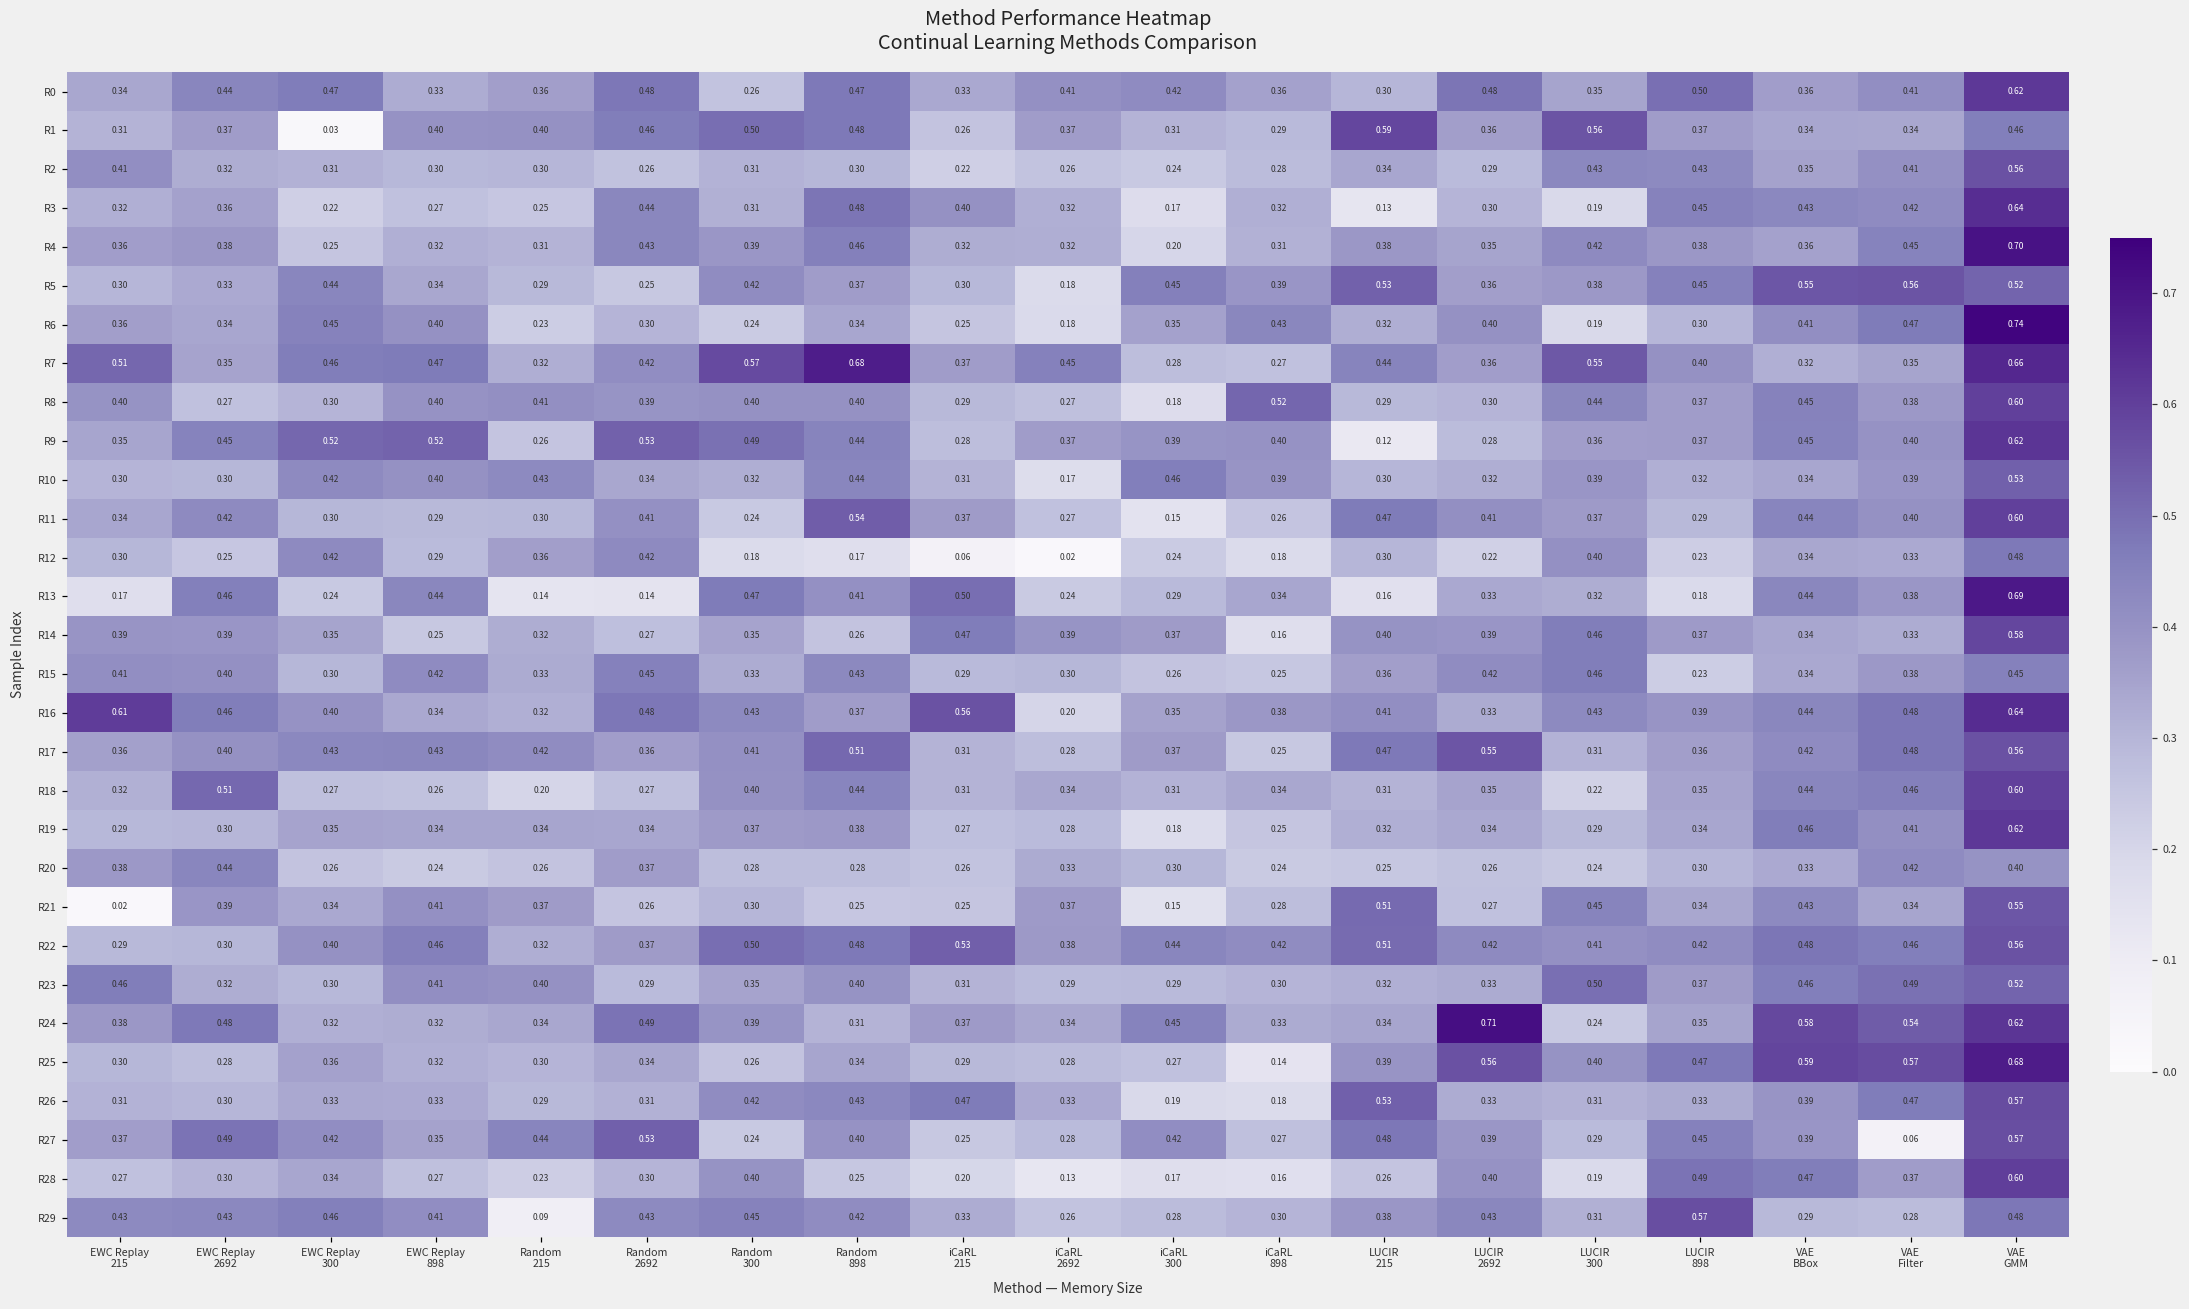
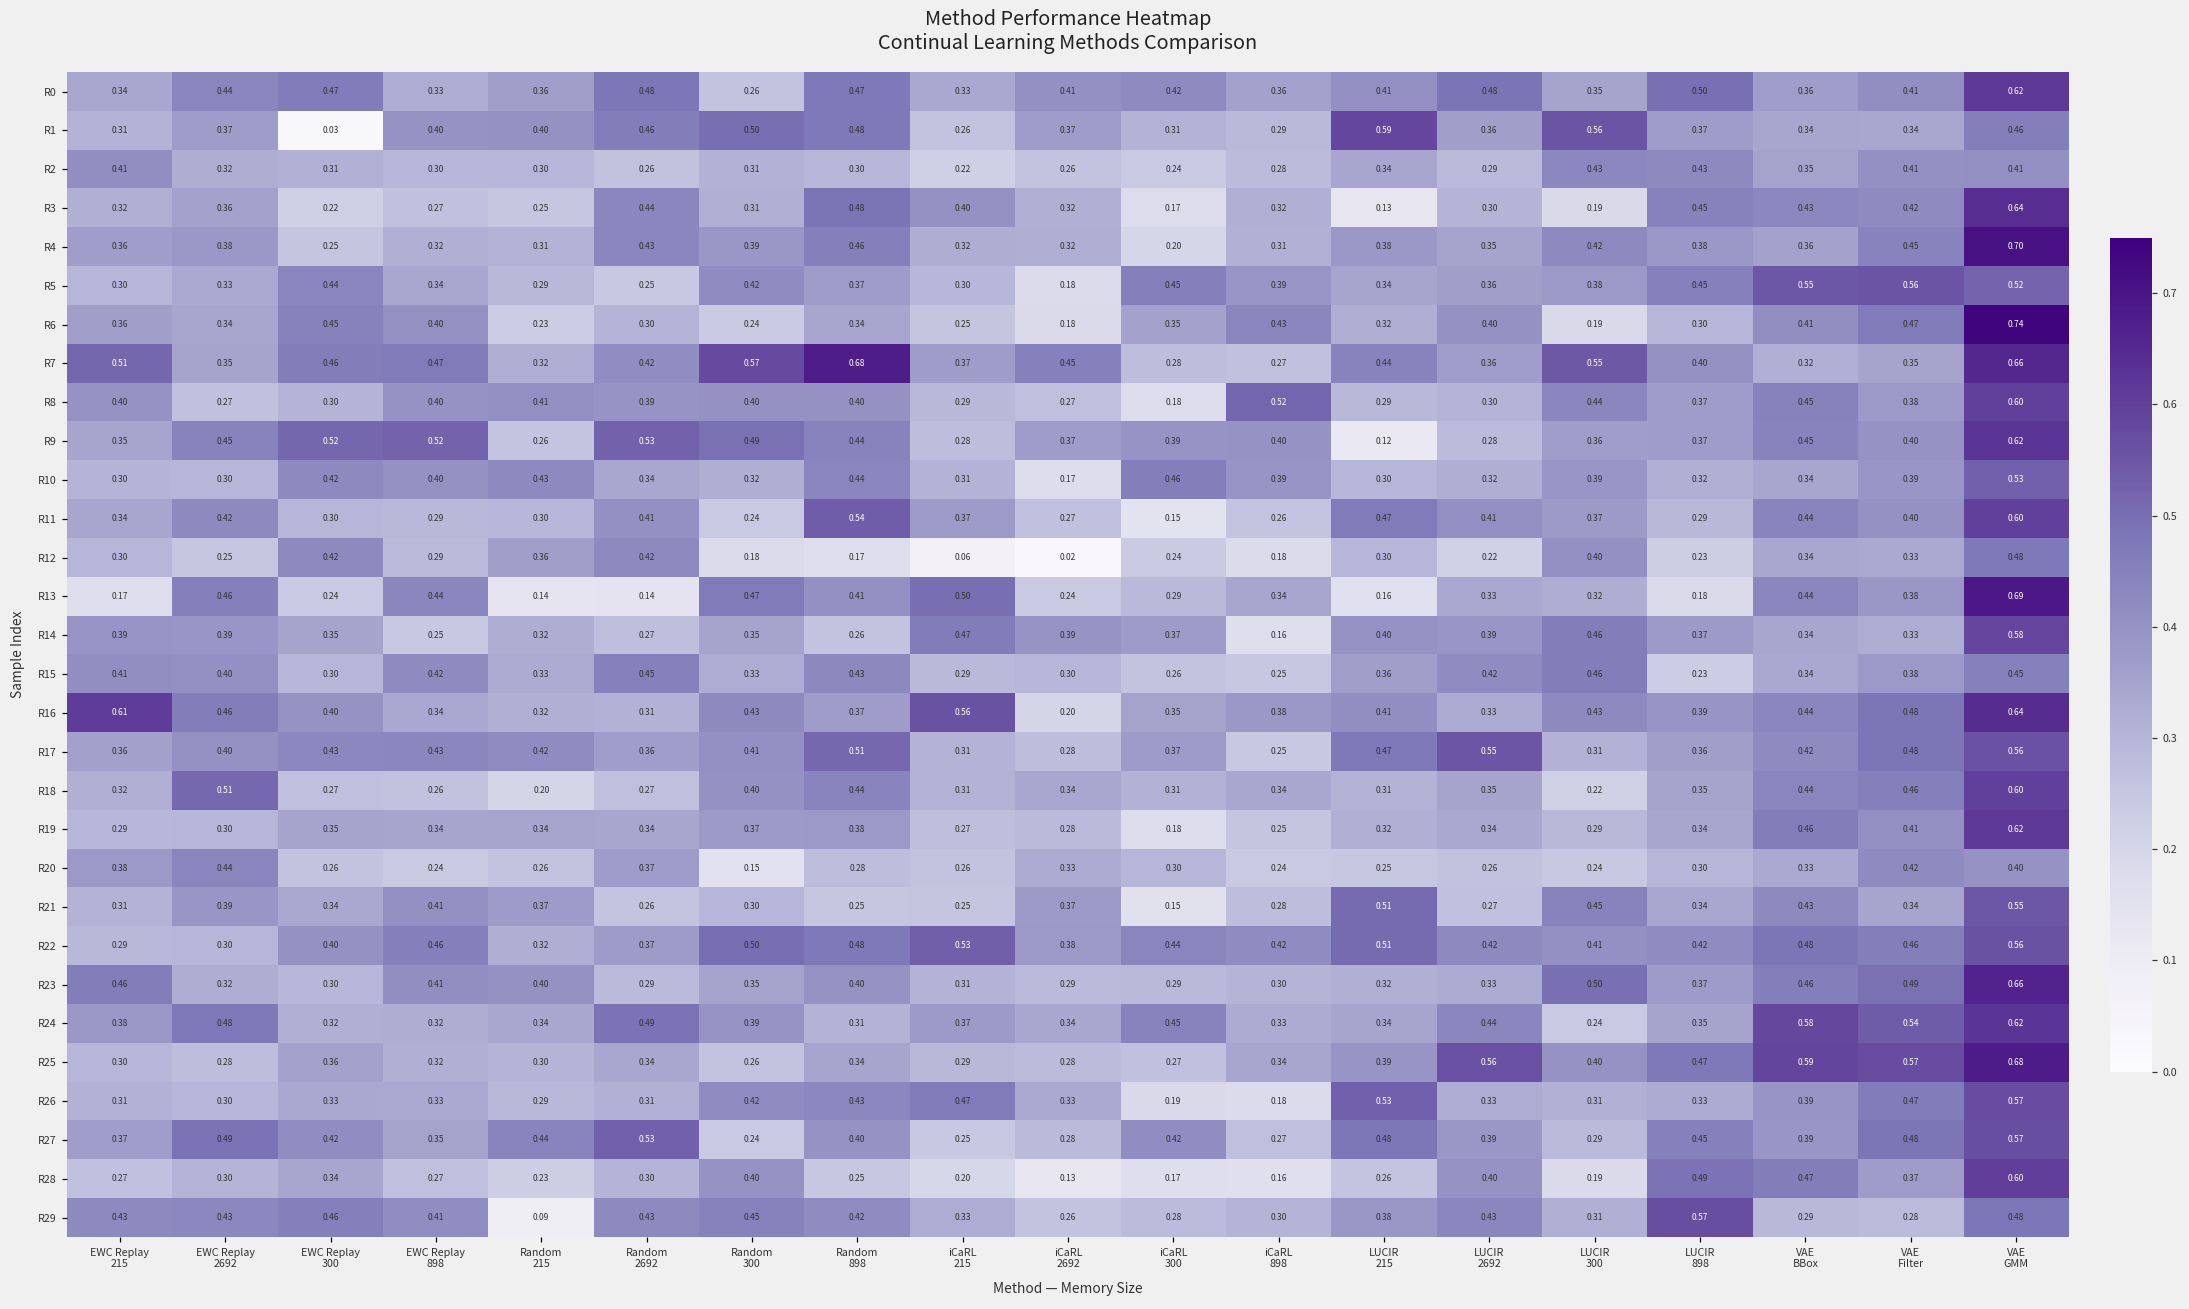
  {
    "R0": {
      "EWC Replay 215": 0.34,
      "EWC Replay 2692": 0.44,
      "EWC Replay 300": 0.47,
      "EWC Replay 898": 0.33,
      "Random 215": 0.36,
      "Random 2692": 0.48,
      "Random 300": 0.26,
      "Random 898": 0.47,
      "iCaRL 215": 0.33,
      "iCaRL 2692": 0.41,
      "iCaRL 300": 0.42,
      "iCaRL 898": 0.36,
-     "LUCIR 215": 0.30,
+     "LUCIR 215": 0.41,
      "LUCIR 2692": 0.48,
      "LUCIR 300": 0.35,
      "LUCIR 898": 0.50,
      "VAE BBox": 0.36,
      "VAE Filter": 0.41,
      "VAE GMM": 0.62
    },
    "R2": {
      "EWC Replay 215": 0.41,
      "EWC Replay 2692": 0.32,
      "EWC Replay 300": 0.31,
      "EWC Replay 898": 0.30,
      "Random 215": 0.30,
      "Random 2692": 0.26,
      "Random 300": 0.31,
      "Random 898": 0.30,
      "iCaRL 215": 0.22,
      "iCaRL 2692": 0.26,
      "iCaRL 300": 0.24,
      "iCaRL 898": 0.28,
      "LUCIR 215": 0.34,
      "LUCIR 2692": 0.29,
      "LUCIR 300": 0.43,
      "LUCIR 898": 0.43,
      "VAE BBox": 0.35,
      "VAE Filter": 0.41,
-     "VAE GMM": 0.56
+     "VAE GMM": 0.41
    },
    "R5": {
      "EWC Replay 215": 0.30,
      "EWC Replay 2692": 0.33,
      "EWC Replay 300": 0.44,
      "EWC Replay 898": 0.34,
      "Random 215": 0.29,
      "Random 2692": 0.25,
      "Random 300": 0.42,
      "Random 898": 0.37,
      "iCaRL 215": 0.30,
      "iCaRL 2692": 0.18,
      "iCaRL 300": 0.45,
      "iCaRL 898": 0.39,
-     "LUCIR 215": 0.53,
+     "LUCIR 215": 0.34,
      "LUCIR 2692": 0.36,
      "LUCIR 300": 0.38,
      "LUCIR 898": 0.45,
      "VAE BBox": 0.55,
      "VAE Filter": 0.56,
      "VAE GMM": 0.52
    },
    "R16": {
      "EWC Replay 215": 0.61,
      "EWC Replay 2692": 0.46,
      "EWC Replay 300": 0.40,
      "EWC Replay 898": 0.34,
      "Random 215": 0.32,
-     "Random 2692": 0.48,
+     "Random 2692": 0.31,
      "Random 300": 0.43,
      "Random 898": 0.37,
      "iCaRL 215": 0.56,
      "iCaRL 2692": 0.20,
      "iCaRL 300": 0.35,
      "iCaRL 898": 0.38,
      "LUCIR 215": 0.41,
      "LUCIR 2692": 0.33,
      "LUCIR 300": 0.43,
      "LUCIR 898": 0.39,
      "VAE BBox": 0.44,
      "VAE Filter": 0.48,
      "VAE GMM": 0.64
    },
    "R20": {
      "EWC Replay 215": 0.38,
      "EWC Replay 2692": 0.44,
      "EWC Replay 300": 0.26,
      "EWC Replay 898": 0.24,
      "Random 215": 0.26,
      "Random 2692": 0.37,
-     "Random 300": 0.28,
+     "Random 300": 0.15,
      "Random 898": 0.28,
      "iCaRL 215": 0.26,
      "iCaRL 2692": 0.33,
      "iCaRL 300": 0.30,
      "iCaRL 898": 0.24,
      "LUCIR 215": 0.25,
      "LUCIR 2692": 0.26,
      "LUCIR 300": 0.24,
      "LUCIR 898": 0.30,
      "VAE BBox": 0.33,
      "VAE Filter": 0.42,
      "VAE GMM": 0.40
    },
    "R21": {
-     "EWC Replay 215": 0.02,
+     "EWC Replay 215": 0.31,
      "EWC Replay 2692": 0.39,
      "EWC Replay 300": 0.34,
      "EWC Replay 898": 0.41,
      "Random 215": 0.37,
      "Random 2692": 0.26,
      "Random 300": 0.30,
      "Random 898": 0.25,
      "iCaRL 215": 0.25,
      "iCaRL 2692": 0.37,
      "iCaRL 300": 0.15,
      "iCaRL 898": 0.28,
      "LUCIR 215": 0.51,
      "LUCIR 2692": 0.27,
      "LUCIR 300": 0.45,
      "LUCIR 898": 0.34,
      "VAE BBox": 0.43,
      "VAE Filter": 0.34,
      "VAE GMM": 0.55
    },
    "R23": {
      "EWC Replay 215": 0.46,
      "EWC Replay 2692": 0.32,
      "EWC Replay 300": 0.30,
      "EWC Replay 898": 0.41,
      "Random 215": 0.40,
      "Random 2692": 0.29,
      "Random 300": 0.35,
      "Random 898": 0.40,
      "iCaRL 215": 0.31,
      "iCaRL 2692": 0.29,
      "iCaRL 300": 0.29,
      "iCaRL 898": 0.30,
      "LUCIR 215": 0.32,
      "LUCIR 2692": 0.33,
      "LUCIR 300": 0.50,
      "LUCIR 898": 0.37,
      "VAE BBox": 0.46,
      "VAE Filter": 0.49,
-     "VAE GMM": 0.52
+     "VAE GMM": 0.66
    },
    "R24": {
      "EWC Replay 215": 0.38,
      "EWC Replay 2692": 0.48,
      "EWC Replay 300": 0.32,
      "EWC Replay 898": 0.32,
      "Random 215": 0.34,
      "Random 2692": 0.49,
      "Random 300": 0.39,
      "Random 898": 0.31,
      "iCaRL 215": 0.37,
      "iCaRL 2692": 0.34,
      "iCaRL 300": 0.45,
      "iCaRL 898": 0.33,
      "LUCIR 215": 0.34,
-     "LUCIR 2692": 0.71,
+     "LUCIR 2692": 0.44,
      "LUCIR 300": 0.24,
      "LUCIR 898": 0.35,
      "VAE BBox": 0.58,
      "VAE Filter": 0.54,
      "VAE GMM": 0.62
    },
    "R25": {
      "EWC Replay 215": 0.30,
      "EWC Replay 2692": 0.28,
      "EWC Replay 300": 0.36,
      "EWC Replay 898": 0.32,
      "Random 215": 0.30,
      "Random 2692": 0.34,
      "Random 300": 0.26,
      "Random 898": 0.34,
      "iCaRL 215": 0.29,
      "iCaRL 2692": 0.28,
      "iCaRL 300": 0.27,
-     "iCaRL 898": 0.14,
+     "iCaRL 898": 0.34,
      "LUCIR 215": 0.39,
      "LUCIR 2692": 0.56,
      "LUCIR 300": 0.40,
      "LUCIR 898": 0.47,
      "VAE BBox": 0.59,
      "VAE Filter": 0.57,
      "VAE GMM": 0.68
    },
    "R27": {
      "EWC Replay 215": 0.37,
      "EWC Replay 2692": 0.49,
      "EWC Replay 300": 0.42,
      "EWC Replay 898": 0.35,
      "Random 215": 0.44,
      "Random 2692": 0.53,
      "Random 300": 0.24,
      "Random 898": 0.40,
      "iCaRL 215": 0.25,
      "iCaRL 2692": 0.28,
      "iCaRL 300": 0.42,
      "iCaRL 898": 0.27,
      "LUCIR 215": 0.48,
      "LUCIR 2692": 0.39,
      "LUCIR 300": 0.29,
      "LUCIR 898": 0.45,
      "VAE BBox": 0.39,
-     "VAE Filter": 0.06,
+     "VAE Filter": 0.48,
      "VAE GMM": 0.57
    }
  }
